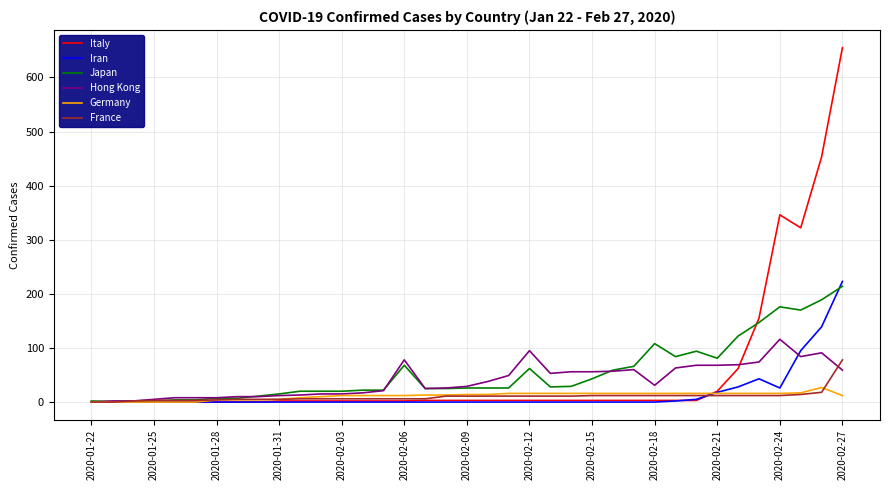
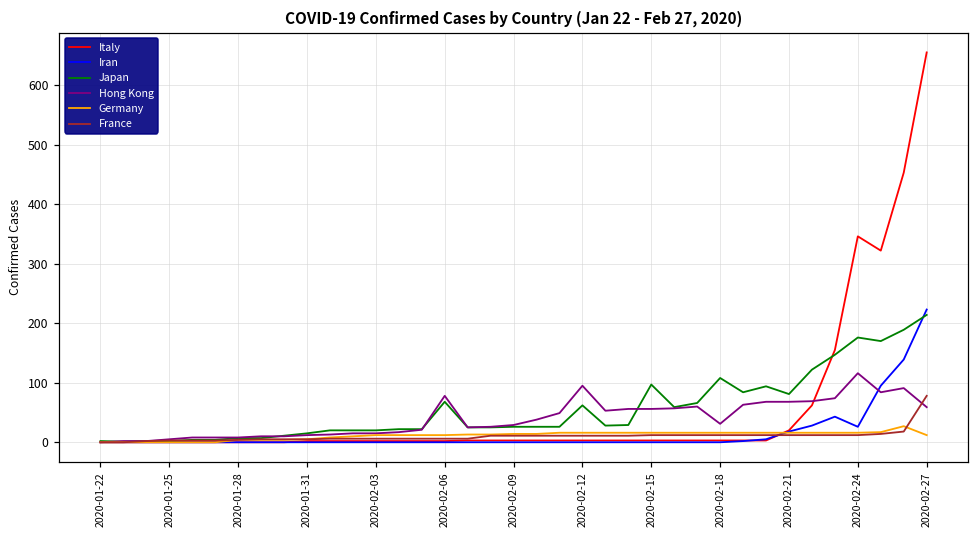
  {
    "Italy": {
      "2020-02-24": 350,
      "2020-02-27": 660
    },
    "Iran": {
      "2020-02-24": 30,
      "2020-02-27": 220
    },
    "Japan": {
      "2020-02-03": 20,
      "2020-02-06": 70,
      "2020-02-12": 60,
-     "2020-02-15": 40,
+     "2020-02-15": 100,
      "2020-02-18": 110,
      "2020-02-21": 80,
      "2020-02-24": 180,
      "2020-02-27": 210
    },
    "Hong Kong": {
      "2020-02-06": 80,
      "2020-02-12": 100,
      "2020-02-15": 60,
      "2020-02-18": 30,
      "2020-02-21": 70,
      "2020-02-24": 120,
      "2020-02-27": 60
    },
    "Germany": {
      "2020-02-06": 10,
      "2020-02-12": 20,
      "2020-02-27": 10
    },
    "France": {
      "2020-02-12": 10,
      "2020-02-27": 80
    }
  }
